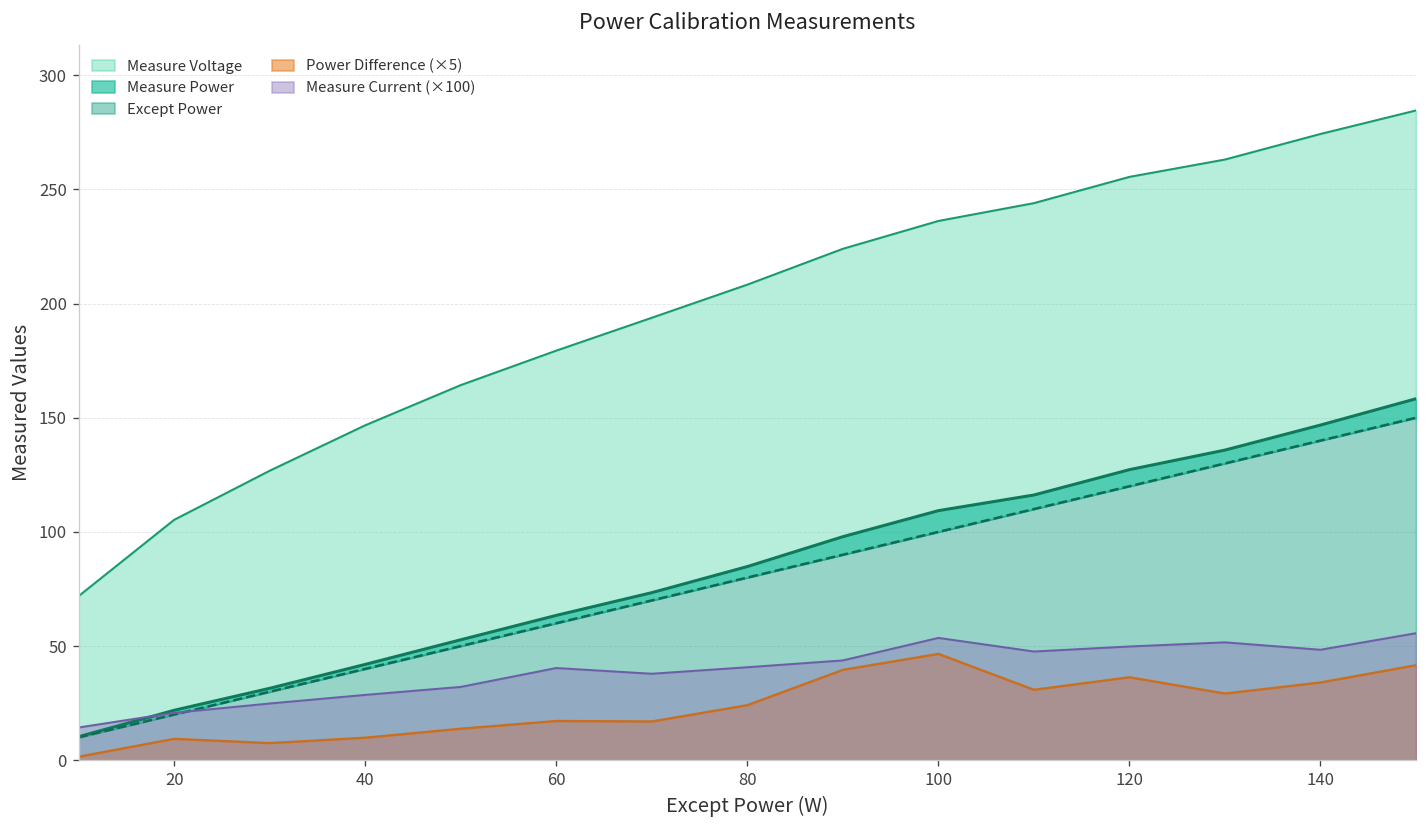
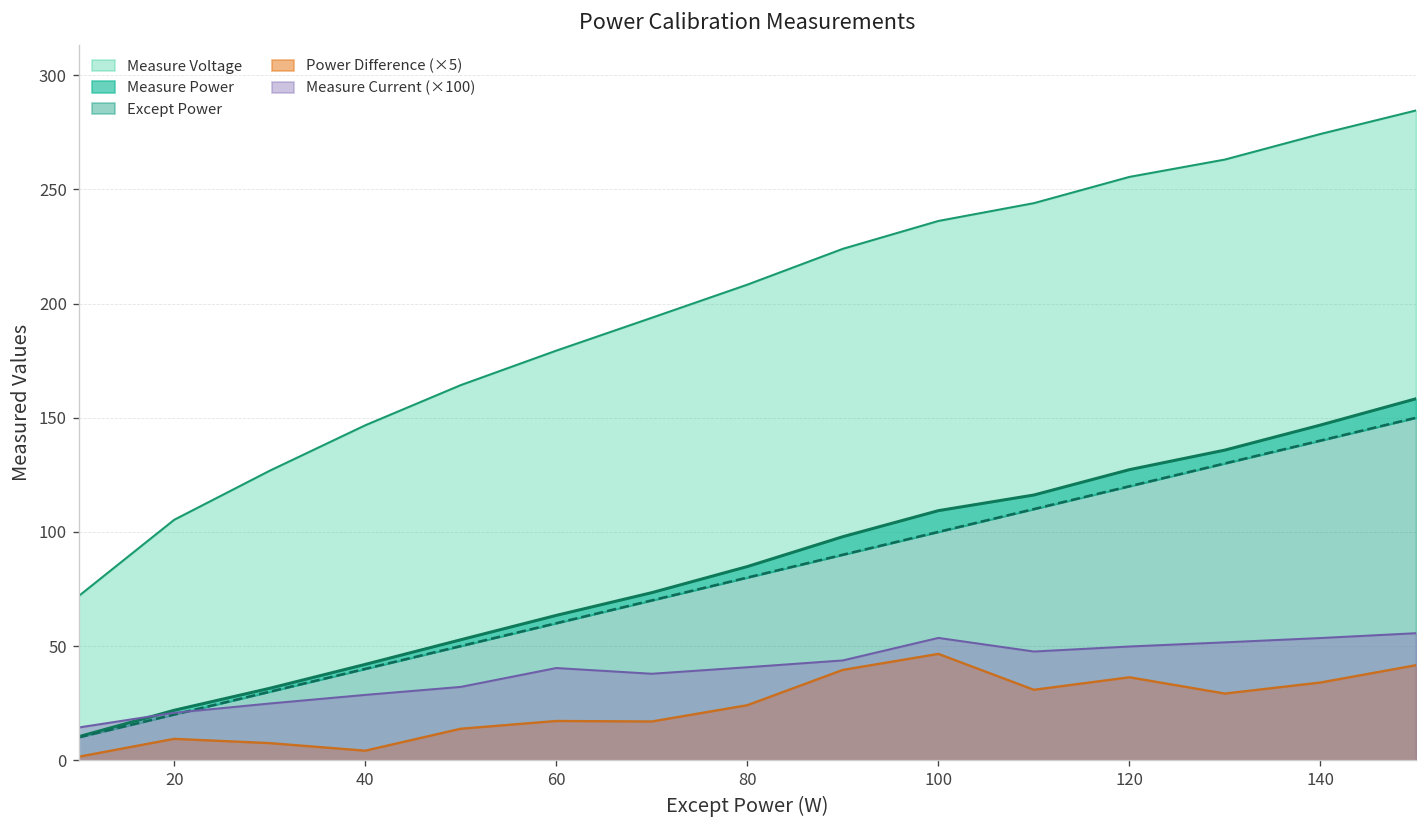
  {
    "Power Difference (×5)": {
      "20": 9,
-     "40": 10,
+     "40": 4,
      "60": 17,
      "80": 24,
      "100": 47,
      "120": 36,
      "140": 34
    },
    "Measure Current (×100)": {
      "40": 29,
      "60": 40,
      "80": 41,
      "100": 54,
      "120": 50,
-     "140": 48
+     "140": 54
    }
  }
